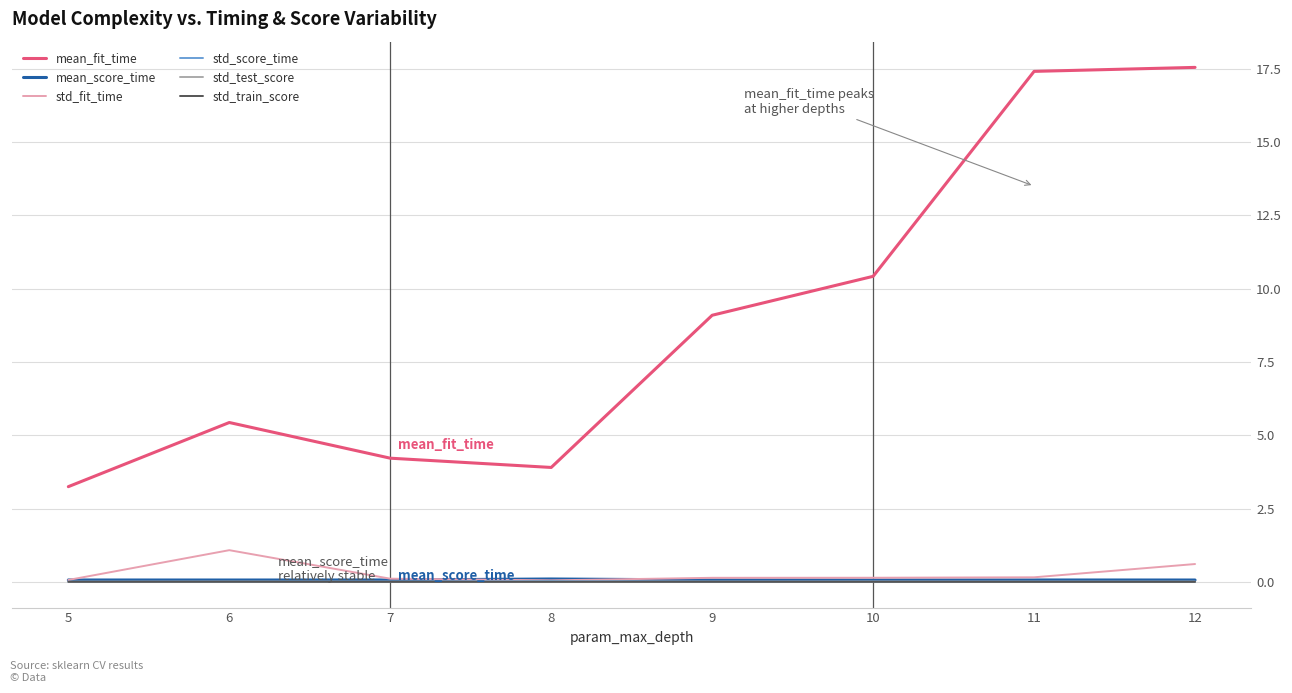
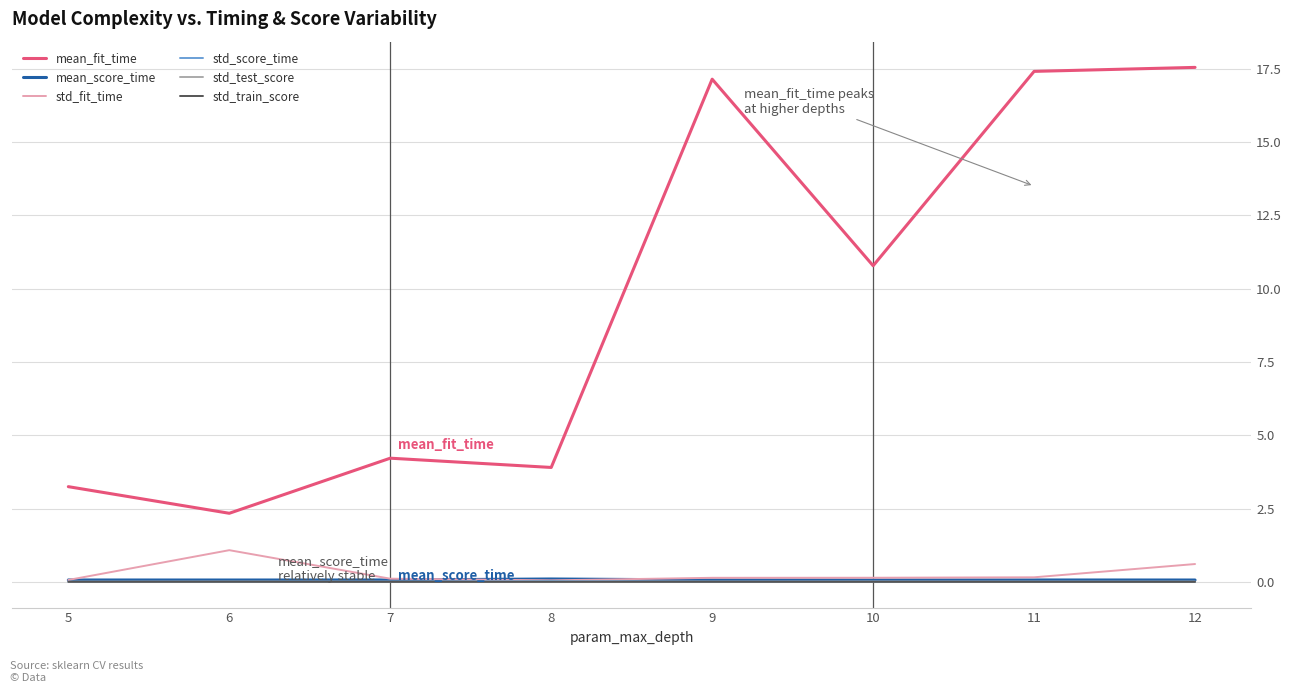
  {
    "mean_fit_time": {
      "5": 3.2,
-     "6": 5.4,
+     "6": 2.3,
      "7": 4.2,
      "8": 3.9,
-     "9": 9.1,
-     "10": 10.4,
+     "9": 17.1,
+     "10": 10.8,
      "11": 17.4,
      "12": 17.5
    },
    "std_fit_time": {
      "6": 1.1,
      "11": 0.2,
      "12": 0.6
    }
  }
